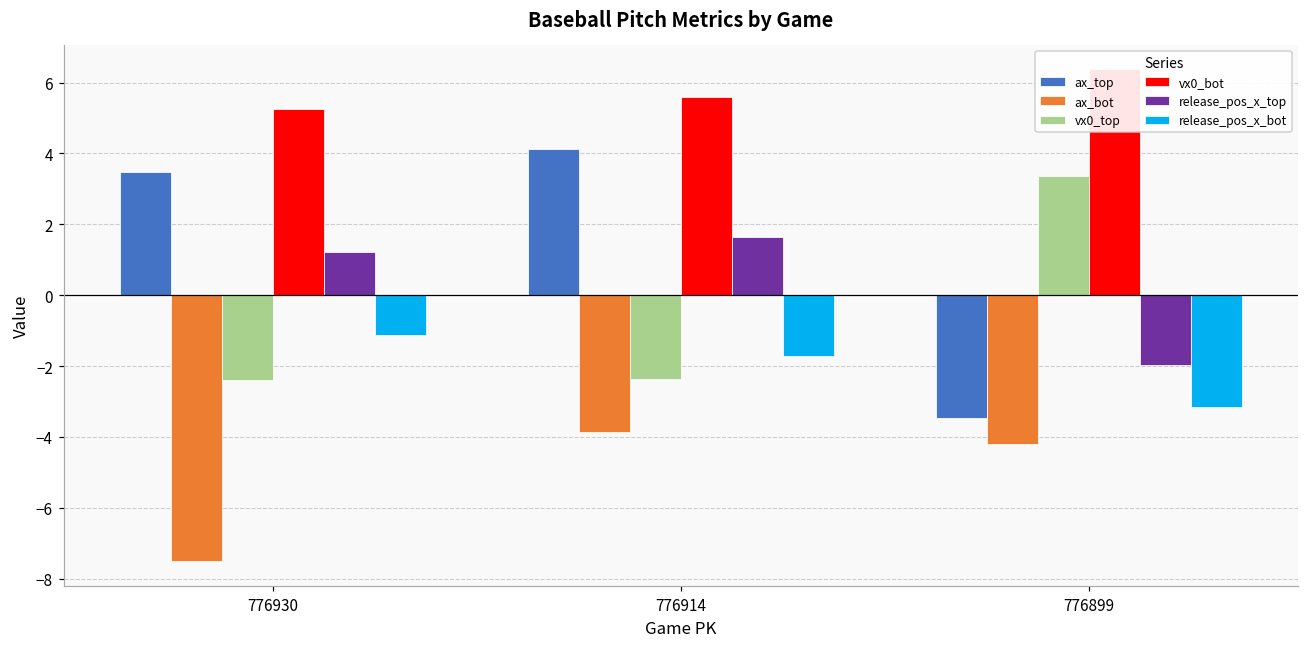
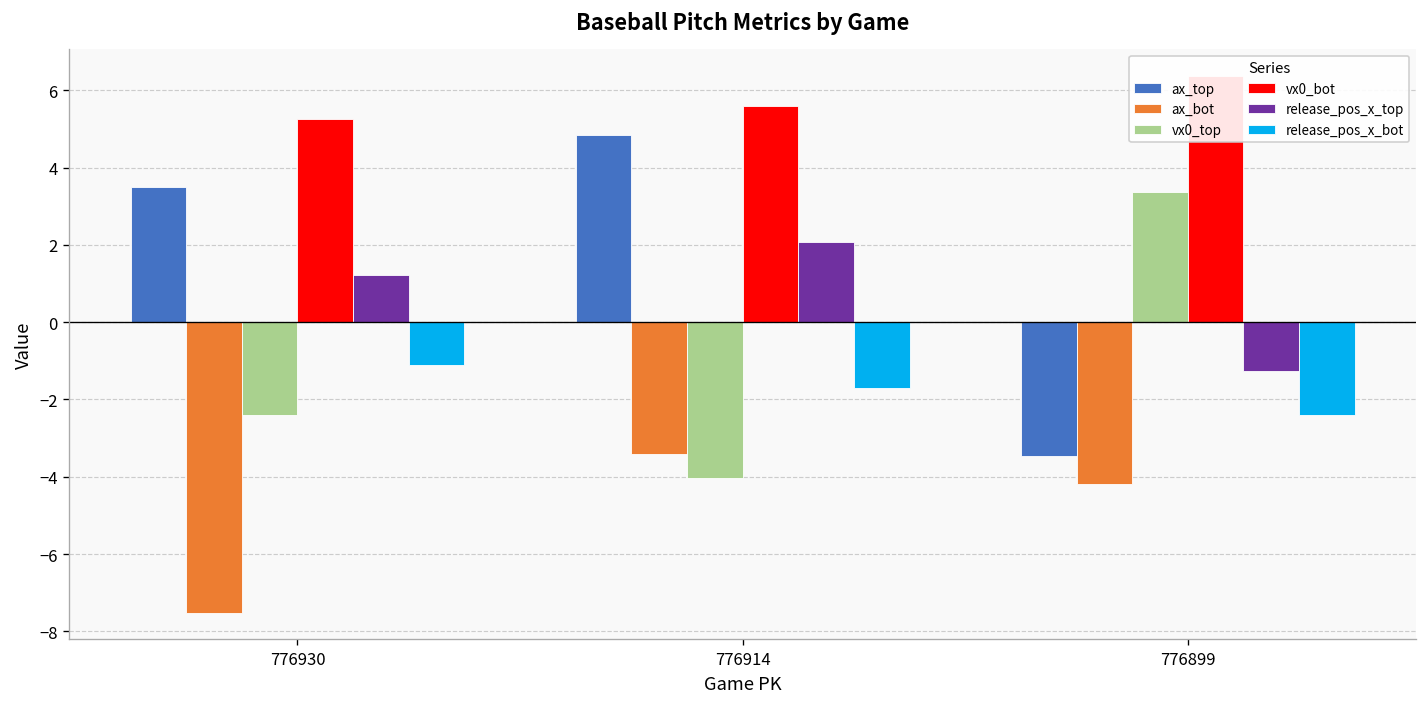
  {
    "ax_top": {
      "776930": 3.5,
-     "776914": 4.1,
+     "776914": 4.8,
      "776899": -3.5
    },
    "ax_bot": {
      "776930": -7.5,
-     "776914": -3.9,
+     "776914": -3.4,
      "776899": -4.2
    },
    "vx0_top": {
      "776930": -2.4,
-     "776914": -2.4,
+     "776914": -4.0,
      "776899": 3.4
    },
    "vx0_bot": {
      "776930": 5.3,
      "776914": 5.6
    },
    "release_pos_x_top": {
      "776930": 1.2,
-     "776914": 1.6,
-     "776899": -2.0
+     "776914": 2.1,
+     "776899": -1.3
    },
    "release_pos_x_bot": {
      "776930": -1.1,
      "776914": -1.7,
-     "776899": -3.1
+     "776899": -2.4
    }
  }
